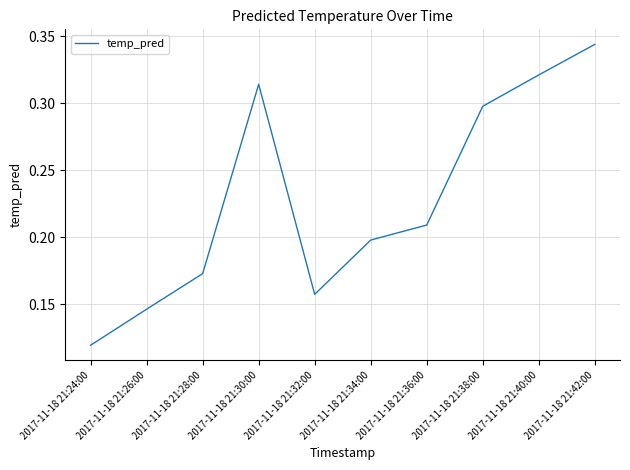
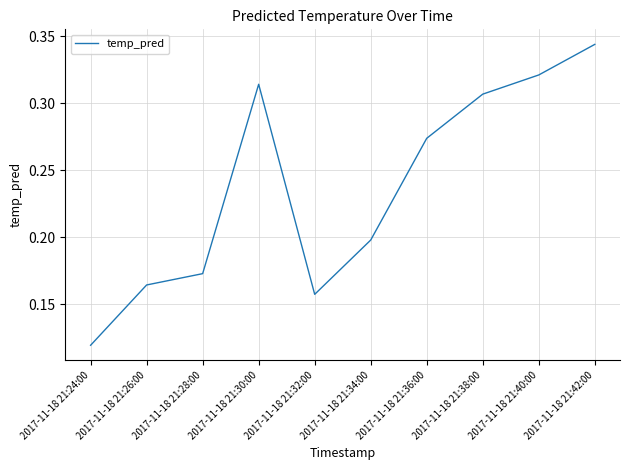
  {
    "2017-11-18 21:24:00": 0.119,
-   "2017-11-18 21:26:00": 0.146,
+   "2017-11-18 21:26:00": 0.164,
    "2017-11-18 21:28:00": 0.173,
    "2017-11-18 21:30:00": 0.314,
    "2017-11-18 21:32:00": 0.157,
    "2017-11-18 21:34:00": 0.198,
-   "2017-11-18 21:36:00": 0.209,
-   "2017-11-18 21:38:00": 0.298,
+   "2017-11-18 21:36:00": 0.274,
+   "2017-11-18 21:38:00": 0.307,
    "2017-11-18 21:40:00": 0.321,
    "2017-11-18 21:42:00": 0.344
  }
